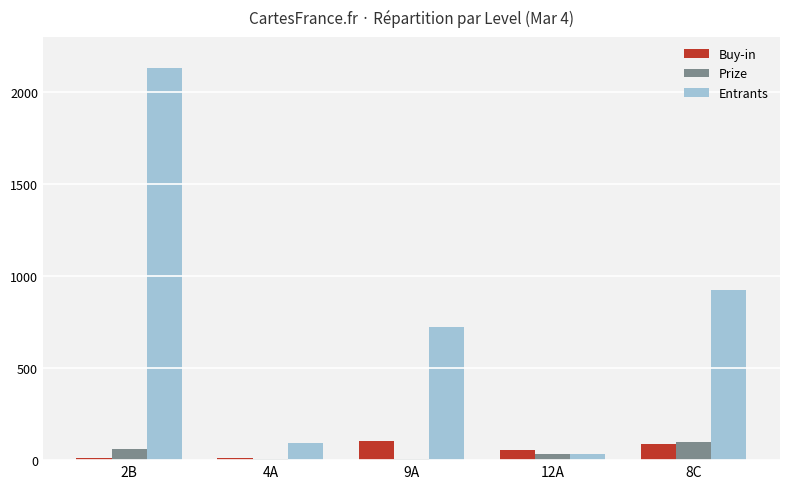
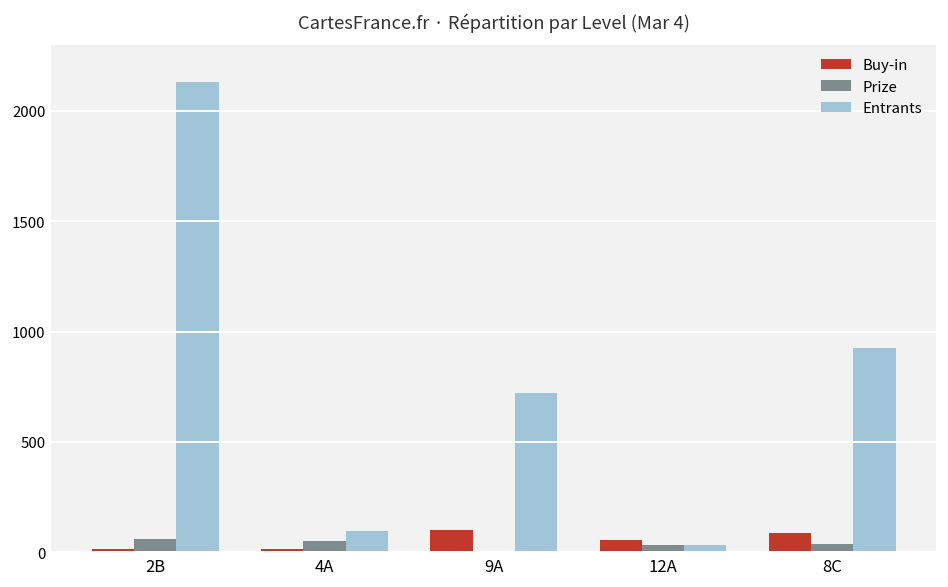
  {
    "Buy-in": {
      "4A": 10,
      "9A": 100,
      "12A": 60,
      "8C": 90
    },
    "Prize": {
      "2B": 60,
-     "4A": 0,
+     "4A": 50,
      "12A": 30,
-     "8C": 100
+     "8C": 40
    },
    "Entrants": {
      "2B": 2130,
      "4A": 100,
      "9A": 720,
      "12A": 30,
      "8C": 930
    }
  }
